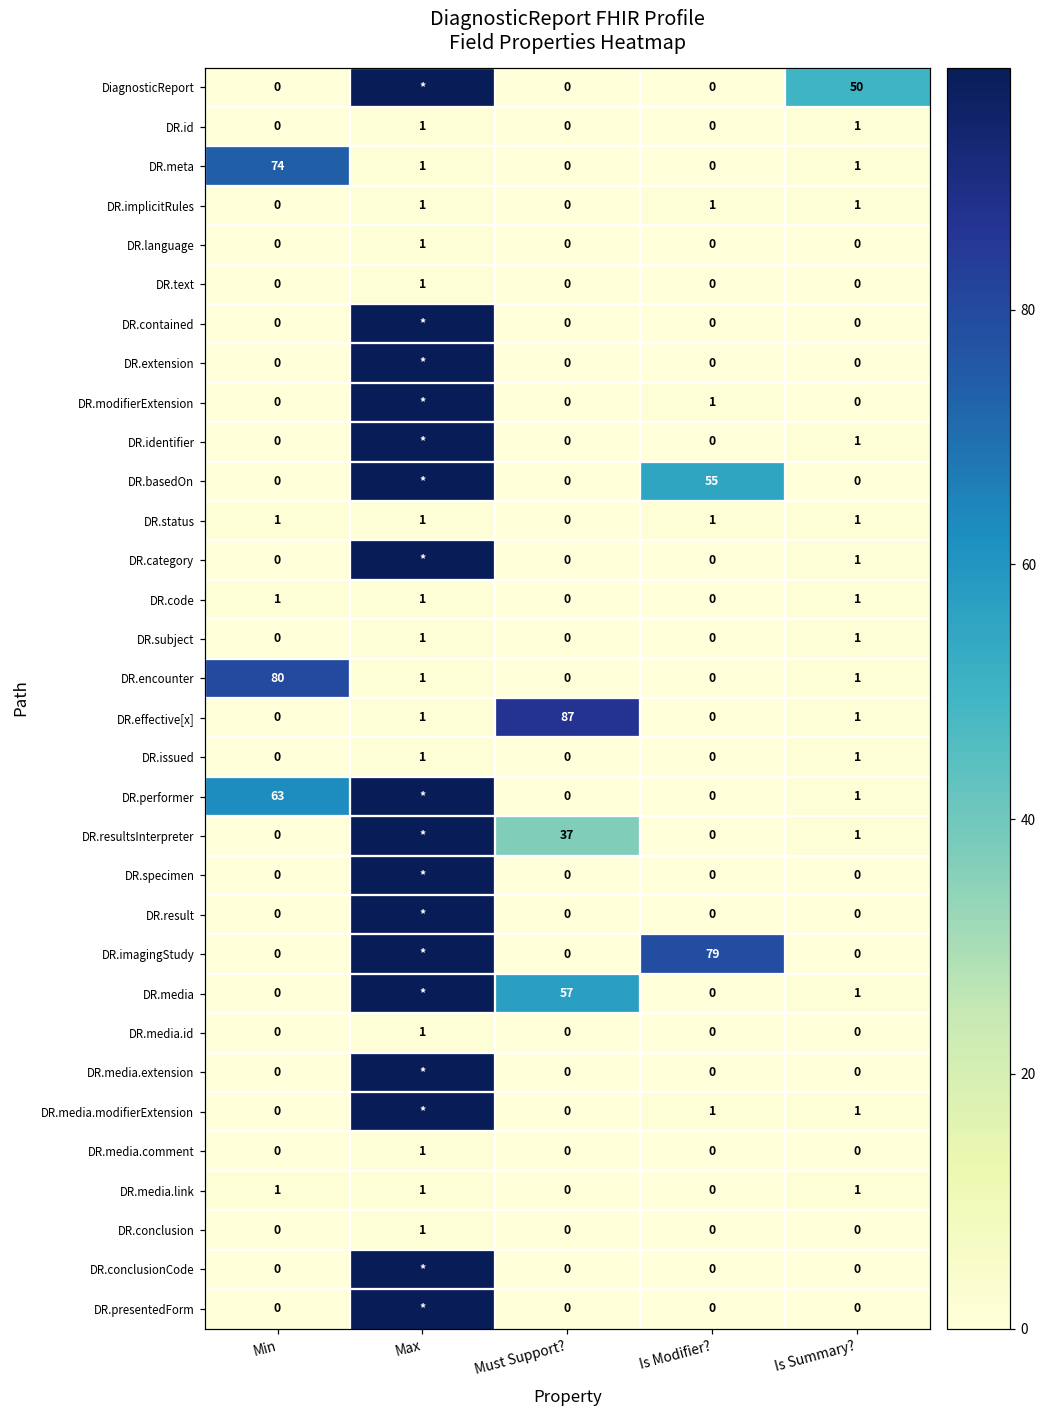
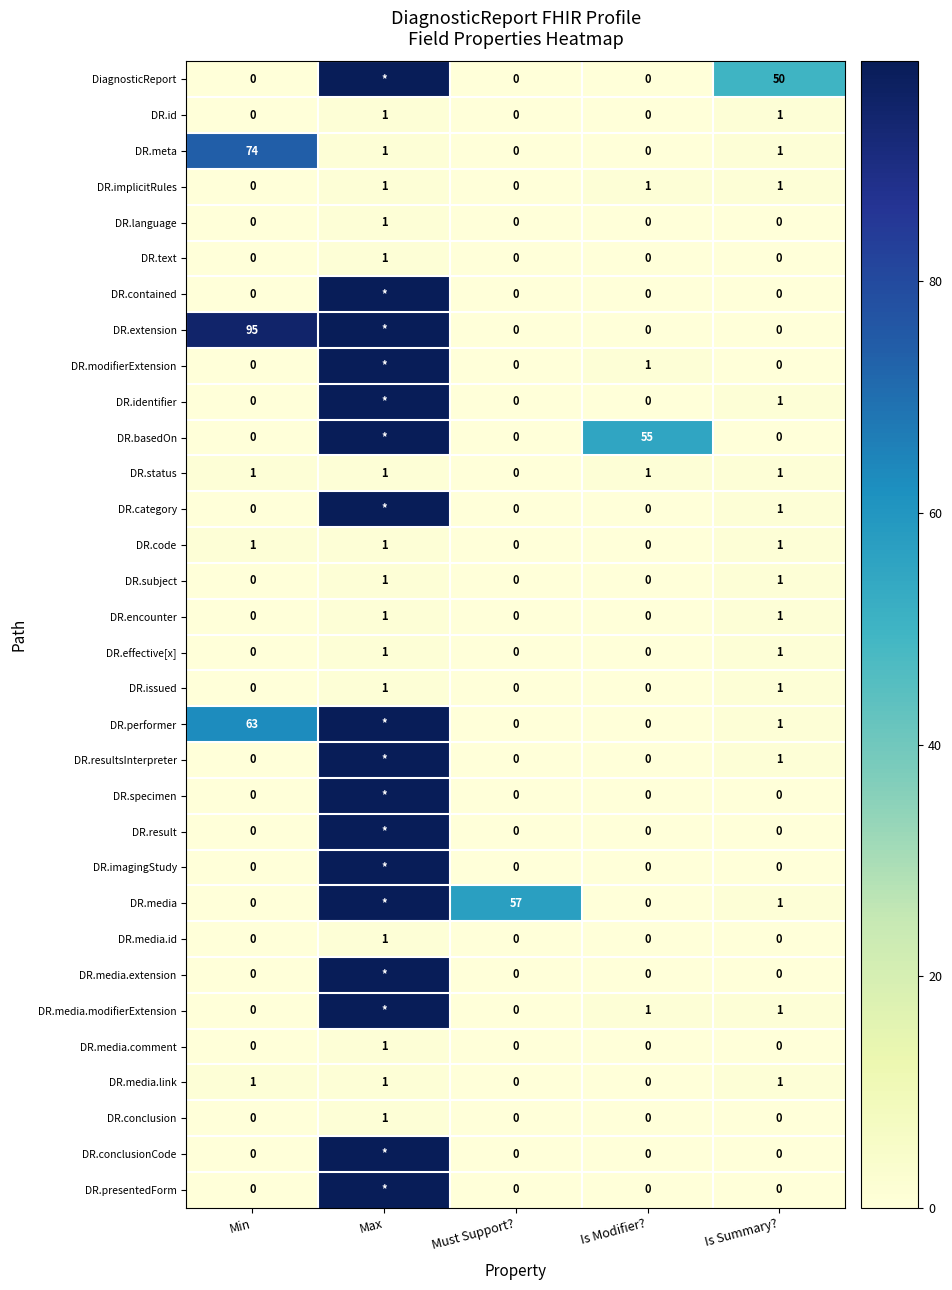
  {
    "DiagnosticReport": {
      "Min": 0,
      "Must Support?": 0,
      "Is Modifier?": 0,
      "Is Summary?": 50
    },
    "DR.id": {
      "Min": 0,
      "Max": 1,
      "Must Support?": 0,
      "Is Modifier?": 0,
      "Is Summary?": 1
    },
    "DR.meta": {
      "Min": 74,
      "Max": 1,
      "Must Support?": 0,
      "Is Modifier?": 0,
      "Is Summary?": 1
    },
    "DR.implicitRules": {
      "Min": 0,
      "Max": 1,
      "Must Support?": 0,
      "Is Modifier?": 1,
      "Is Summary?": 1
    },
    "DR.language": {
      "Min": 0,
      "Max": 1,
      "Must Support?": 0,
      "Is Modifier?": 0,
      "Is Summary?": 0
    },
    "DR.text": {
      "Min": 0,
      "Max": 1,
      "Must Support?": 0,
      "Is Modifier?": 0,
      "Is Summary?": 0
    },
    "DR.contained": {
      "Min": 0,
      "Must Support?": 0,
      "Is Modifier?": 0,
      "Is Summary?": 0
    },
    "DR.extension": {
-     "Min": 0,
+     "Min": 95,
      "Must Support?": 0,
      "Is Modifier?": 0,
      "Is Summary?": 0
    },
    "DR.modifierExtension": {
      "Min": 0,
      "Must Support?": 0,
      "Is Modifier?": 1,
      "Is Summary?": 0
    },
    "DR.identifier": {
      "Min": 0,
      "Must Support?": 0,
      "Is Modifier?": 0,
      "Is Summary?": 1
    },
    "DR.basedOn": {
      "Min": 0,
      "Must Support?": 0,
      "Is Modifier?": 55,
      "Is Summary?": 0
    },
    "DR.status": {
      "Min": 1,
      "Max": 1,
      "Must Support?": 0,
      "Is Modifier?": 1,
      "Is Summary?": 1
    },
    "DR.category": {
      "Min": 0,
      "Must Support?": 0,
      "Is Modifier?": 0,
      "Is Summary?": 1
    },
    "DR.code": {
      "Min": 1,
      "Max": 1,
      "Must Support?": 0,
      "Is Modifier?": 0,
      "Is Summary?": 1
    },
    "DR.subject": {
      "Min": 0,
      "Max": 1,
      "Must Support?": 0,
      "Is Modifier?": 0,
      "Is Summary?": 1
    },
    "DR.encounter": {
-     "Min": 80,
+     "Min": 0,
      "Max": 1,
      "Must Support?": 0,
      "Is Modifier?": 0,
      "Is Summary?": 1
    },
    "DR.effective[x]": {
      "Min": 0,
      "Max": 1,
-     "Must Support?": 87,
+     "Must Support?": 0,
      "Is Modifier?": 0,
      "Is Summary?": 1
    },
    "DR.issued": {
      "Min": 0,
      "Max": 1,
      "Must Support?": 0,
      "Is Modifier?": 0,
      "Is Summary?": 1
    },
    "DR.performer": {
      "Min": 63,
      "Must Support?": 0,
      "Is Modifier?": 0,
      "Is Summary?": 1
    },
    "DR.resultsInterpreter": {
      "Min": 0,
-     "Must Support?": 37,
+     "Must Support?": 0,
      "Is Modifier?": 0,
      "Is Summary?": 1
    },
    "DR.specimen": {
      "Min": 0,
      "Must Support?": 0,
      "Is Modifier?": 0,
      "Is Summary?": 0
    },
    "DR.result": {
      "Min": 0,
      "Must Support?": 0,
      "Is Modifier?": 0,
      "Is Summary?": 0
    },
    "DR.imagingStudy": {
      "Min": 0,
      "Must Support?": 0,
-     "Is Modifier?": 79,
+     "Is Modifier?": 0,
      "Is Summary?": 0
    },
    "DR.media": {
      "Min": 0,
      "Must Support?": 57,
      "Is Modifier?": 0,
      "Is Summary?": 1
    },
    "DR.media.id": {
      "Min": 0,
      "Max": 1,
      "Must Support?": 0,
      "Is Modifier?": 0,
      "Is Summary?": 0
    },
    "DR.media.extension": {
      "Min": 0,
      "Must Support?": 0,
      "Is Modifier?": 0,
      "Is Summary?": 0
    },
    "DR.media.modifierExtension": {
      "Min": 0,
      "Must Support?": 0,
      "Is Modifier?": 1,
      "Is Summary?": 1
    },
    "DR.media.comment": {
      "Min": 0,
      "Max": 1,
      "Must Support?": 0,
      "Is Modifier?": 0,
      "Is Summary?": 0
    },
    "DR.media.link": {
      "Min": 1,
      "Max": 1,
      "Must Support?": 0,
      "Is Modifier?": 0,
      "Is Summary?": 1
    },
    "DR.conclusion": {
      "Min": 0,
      "Max": 1,
      "Must Support?": 0,
      "Is Modifier?": 0,
      "Is Summary?": 0
    },
    "DR.conclusionCode": {
      "Min": 0,
      "Must Support?": 0,
      "Is Modifier?": 0,
      "Is Summary?": 0
    },
    "DR.presentedForm": {
      "Min": 0,
      "Must Support?": 0,
      "Is Modifier?": 0,
      "Is Summary?": 0
    }
  }
